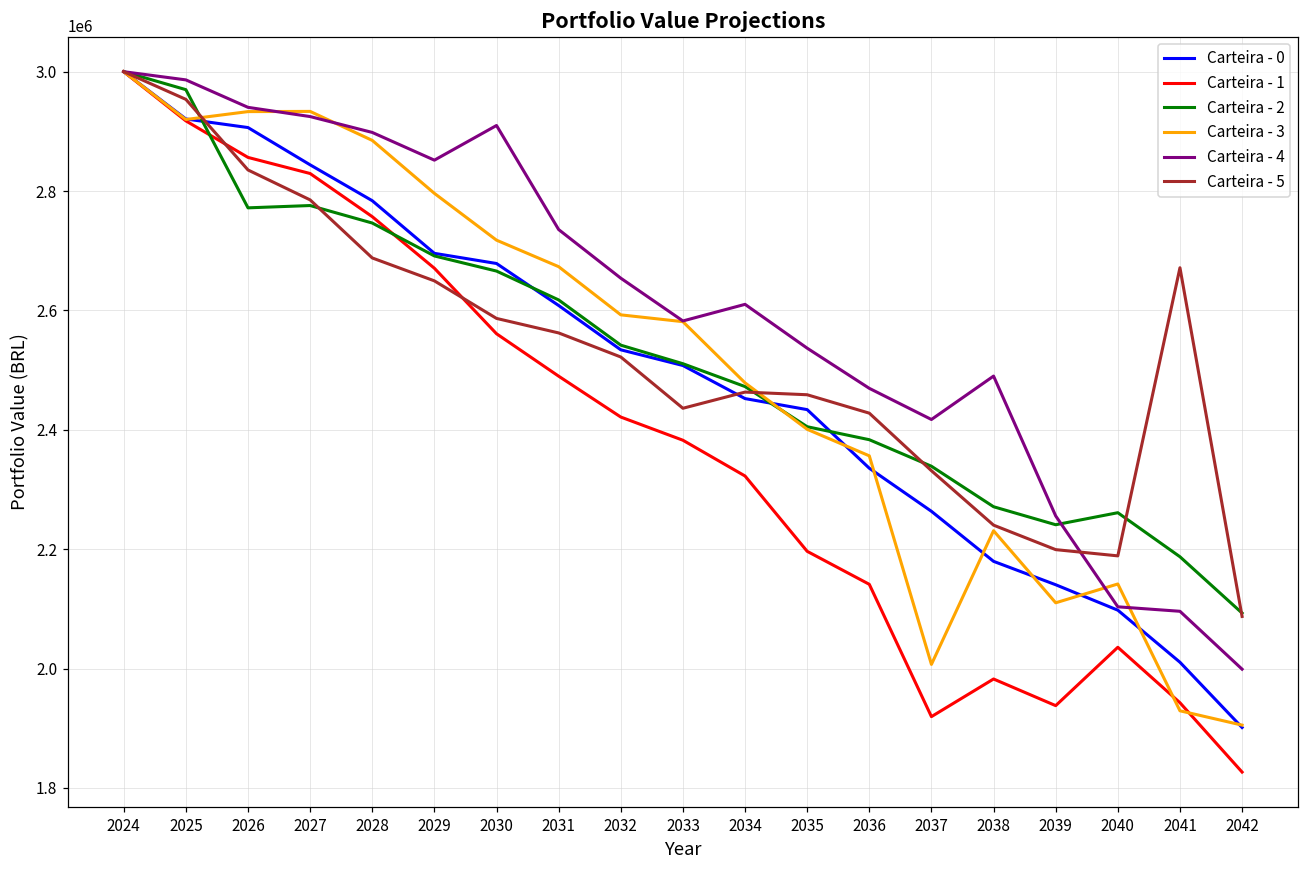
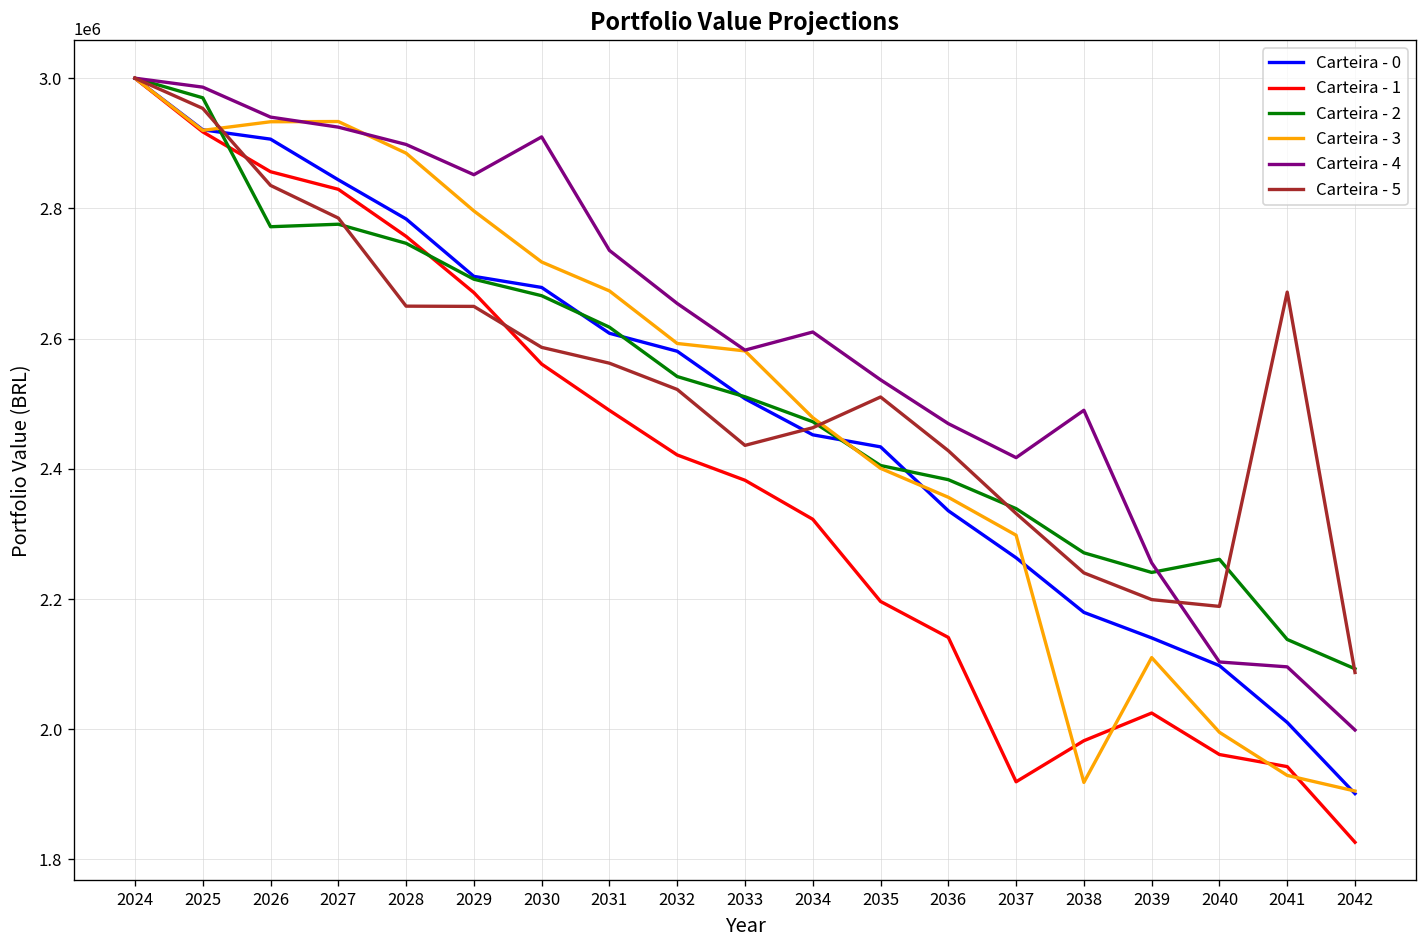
  {
    "Carteira - 0": {
      "2026": 2910000,
      "2027": 2840000,
      "2028": 2780000,
      "2030": 2680000,
      "2031": 2610000,
-     "2032": 2530000,
+     "2032": 2580000,
      "2034": 2450000,
      "2035": 2430000,
      "2036": 2340000,
      "2037": 2260000,
      "2038": 2180000,
      "2039": 2140000,
      "2040": 2100000,
      "2041": 2010000
    },
    "Carteira - 1": {
      "2026": 2860000,
      "2027": 2830000,
      "2028": 2760000,
      "2029": 2670000,
      "2030": 2560000,
      "2031": 2490000,
      "2032": 2420000,
      "2033": 2380000,
      "2034": 2320000,
      "2035": 2200000,
      "2036": 2140000,
      "2037": 1920000,
      "2038": 1980000,
-     "2039": 1940000,
-     "2040": 2040000,
+     "2039": 2020000,
+     "2040": 1960000,
      "2041": 1940000,
      "2042": 1830000
    },
    "Carteira - 2": {
      "2025": 2970000,
      "2026": 2770000,
      "2027": 2780000,
      "2028": 2750000,
      "2030": 2670000,
      "2031": 2620000,
      "2032": 2540000,
      "2034": 2470000,
      "2036": 2380000,
      "2037": 2340000,
      "2038": 2270000,
      "2039": 2240000,
      "2040": 2260000,
-     "2041": 2190000,
+     "2041": 2140000,
      "2042": 2090000
    },
    "Carteira - 3": {
      "2026": 2930000,
      "2027": 2930000,
      "2028": 2880000,
      "2029": 2800000,
      "2030": 2720000,
      "2031": 2670000,
      "2032": 2590000,
      "2034": 2480000,
      "2036": 2360000,
-     "2037": 2010000,
-     "2038": 2230000,
+     "2037": 2300000,
+     "2038": 1920000,
      "2039": 2110000,
-     "2040": 2140000,
+     "2040": 2000000,
      "2041": 1930000
    },
    "Carteira - 4": {
      "2025": 2990000,
      "2026": 2940000,
      "2027": 2920000,
      "2028": 2900000,
      "2029": 2850000,
      "2030": 2910000,
      "2031": 2740000,
      "2032": 2650000,
      "2034": 2610000,
      "2035": 2540000,
      "2036": 2470000,
      "2037": 2420000,
      "2038": 2490000,
      "2039": 2260000,
      "2040": 2100000,
      "2041": 2100000,
      "2042": 2000000
    },
    "Carteira - 5": {
      "2025": 2950000,
      "2026": 2840000,
      "2027": 2790000,
-     "2028": 2690000,
+     "2028": 2650000,
      "2029": 2650000,
      "2030": 2590000,
      "2031": 2560000,
      "2032": 2520000,
      "2033": 2440000,
      "2034": 2460000,
-     "2035": 2460000,
+     "2035": 2510000,
      "2036": 2430000,
      "2037": 2330000,
      "2038": 2240000,
      "2039": 2200000,
      "2040": 2190000,
      "2041": 2670000,
      "2042": 2090000
    }
  }
